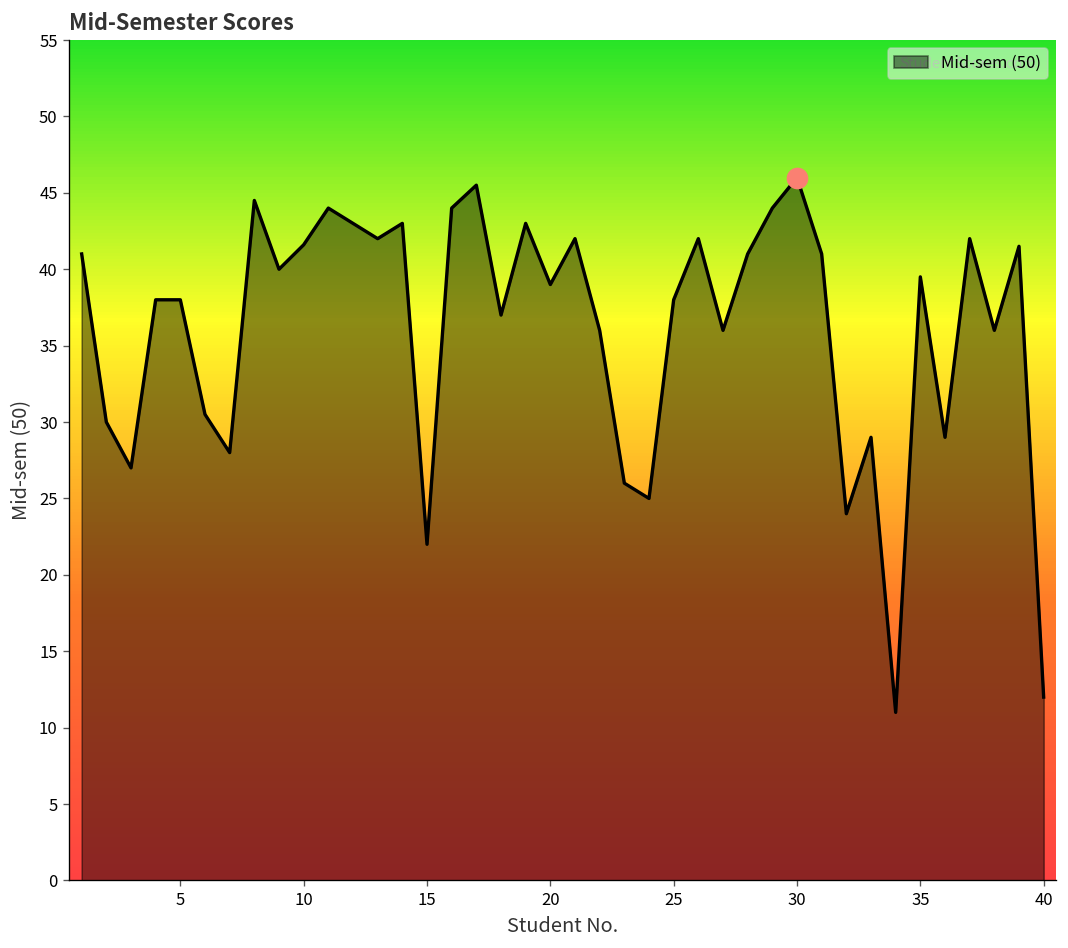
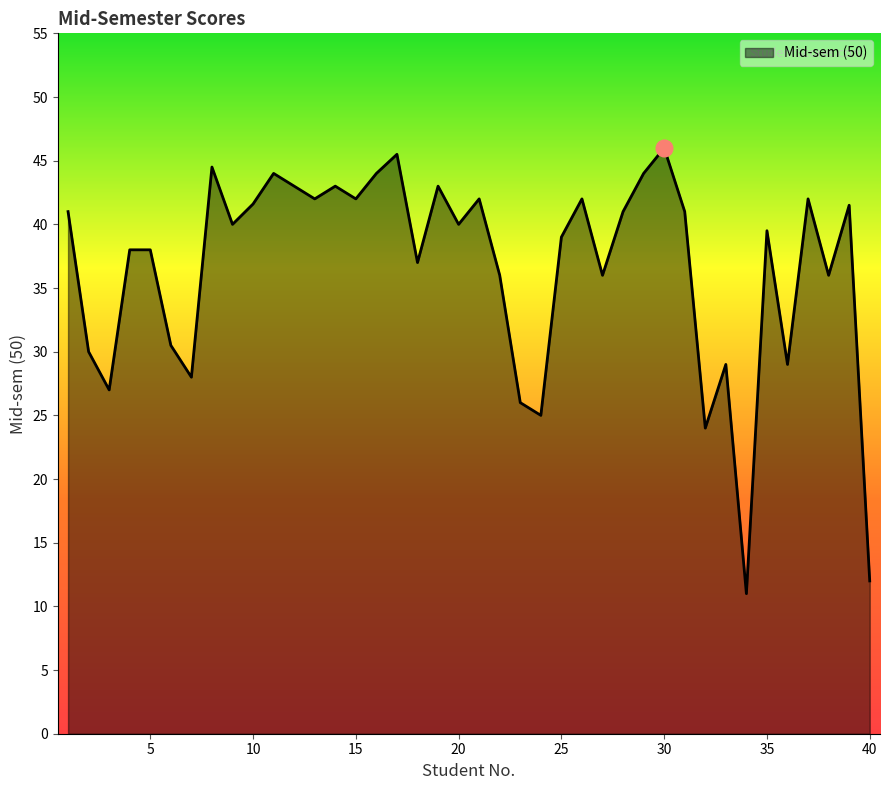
  {
    "Mid-sem (50)": {
      "5": 38,
      "10": 41.6,
-     "15": 22,
-     "20": 39,
-     "25": 38,
+     "15": 42,
+     "20": 40,
+     "25": 39,
      "35": 39.5,
      "40": 12
    }
  }
